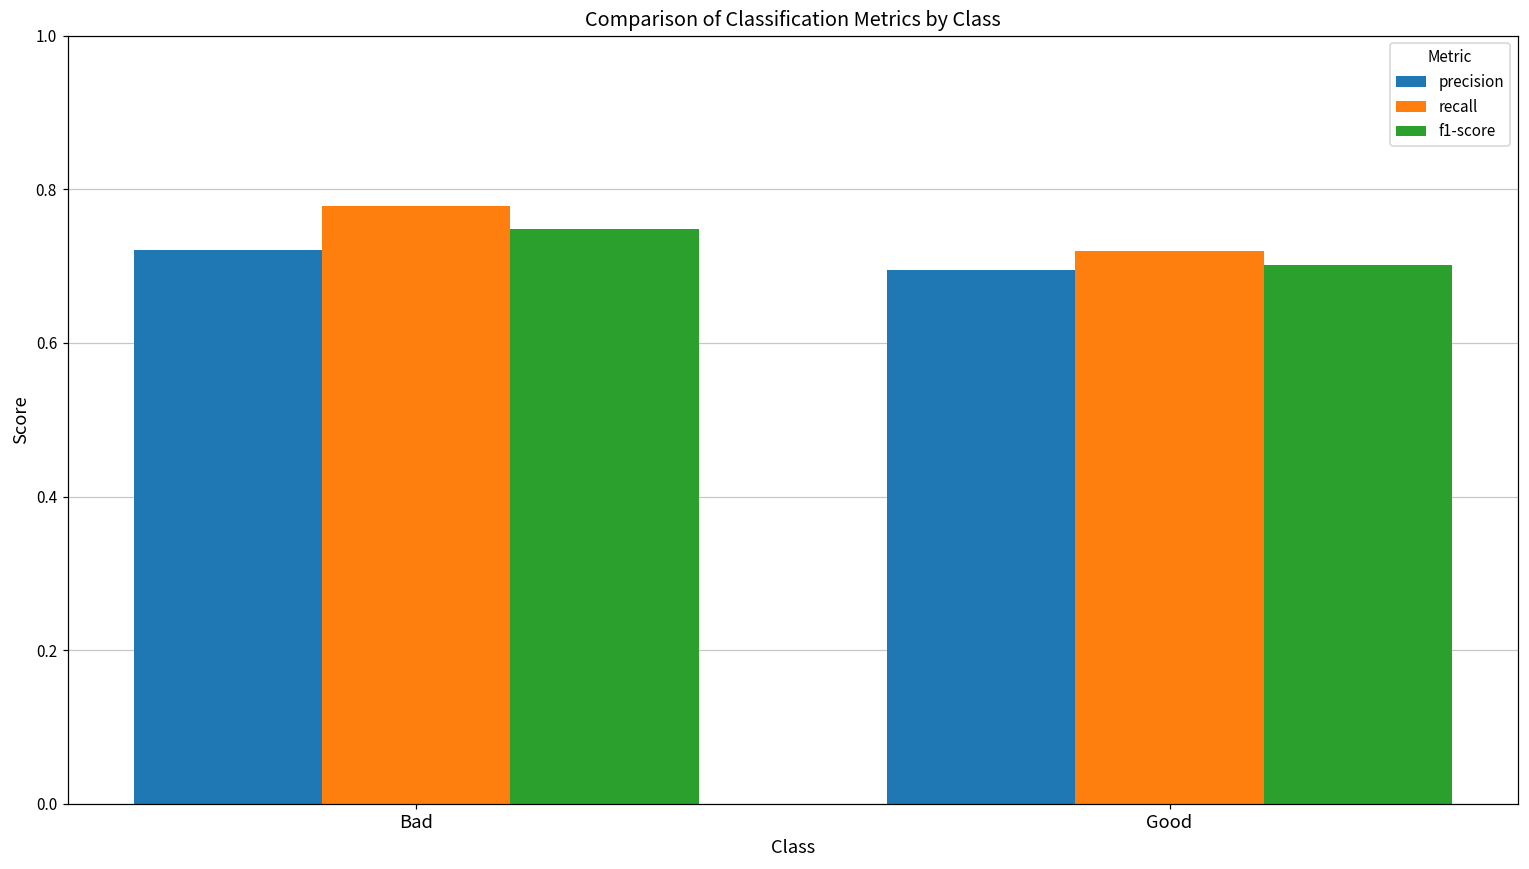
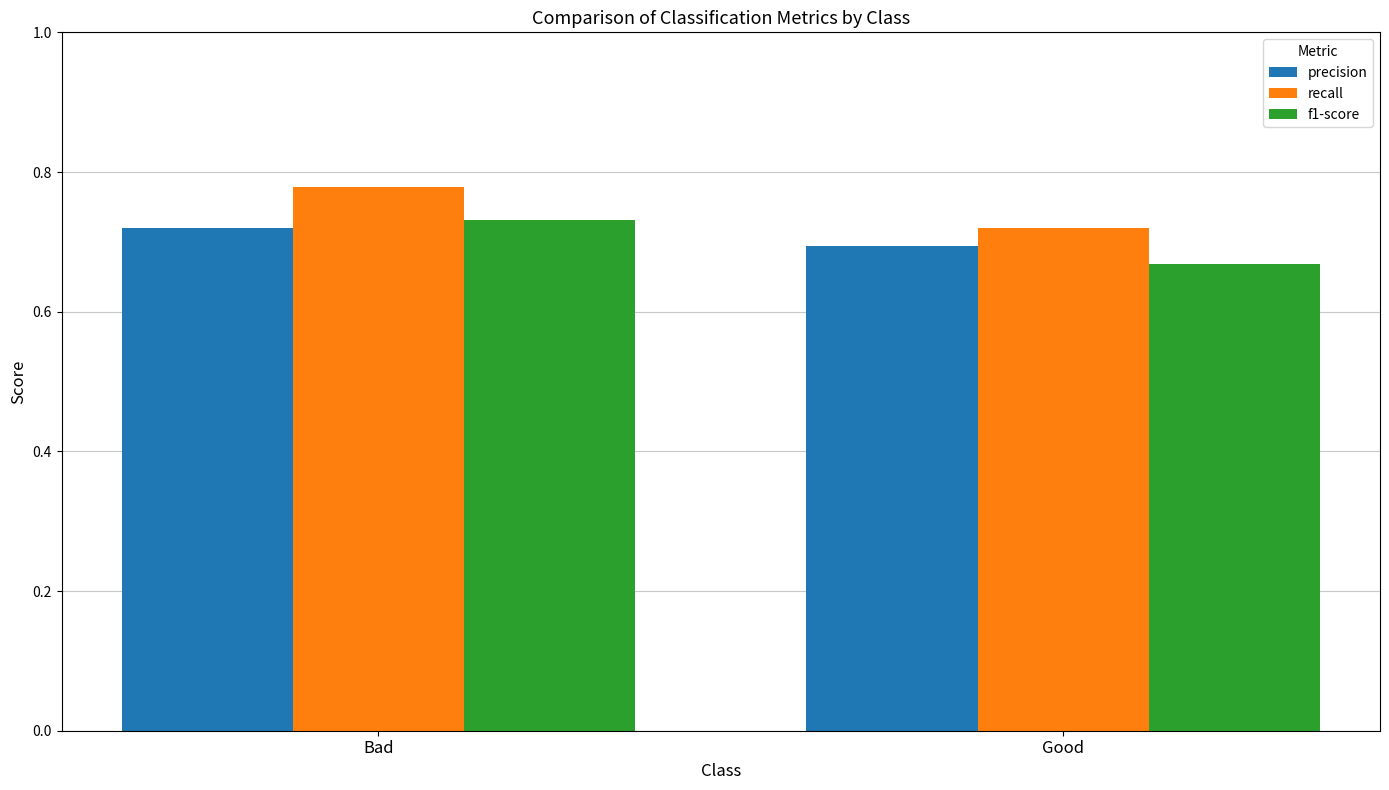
  {
    "precision": {
      "Bad": 0.72,
      "Good": 0.69
    },
    "recall": {
      "Bad": 0.78,
      "Good": 0.72
    },
    "f1-score": {
-     "Bad": 0.75,
-     "Good": 0.70
+     "Bad": 0.73,
+     "Good": 0.67
    }
  }
